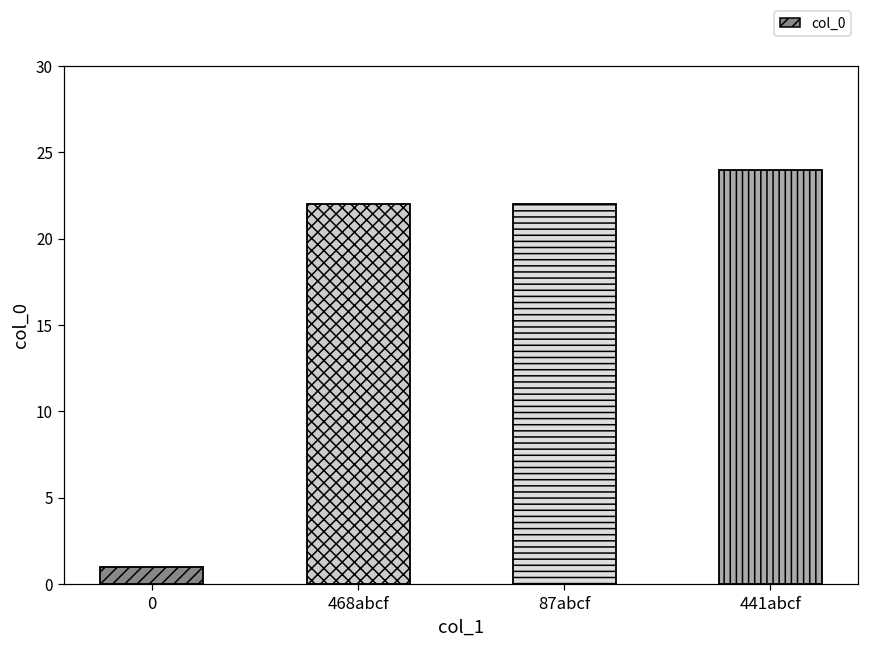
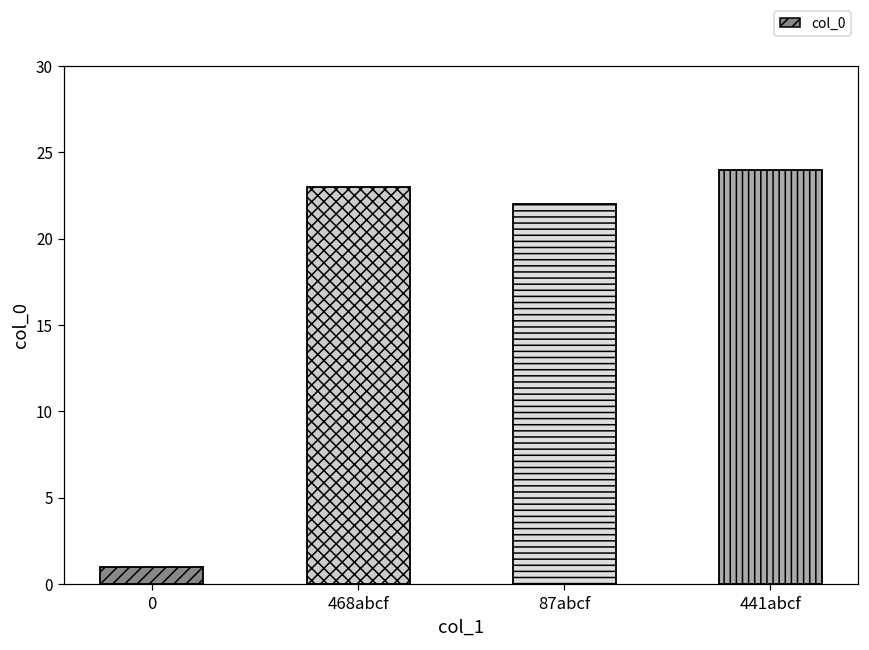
  {
    "0": 1,
-   "468abcf": 22,
+   "468abcf": 23,
    "87abcf": 22,
    "441abcf": 24
  }
